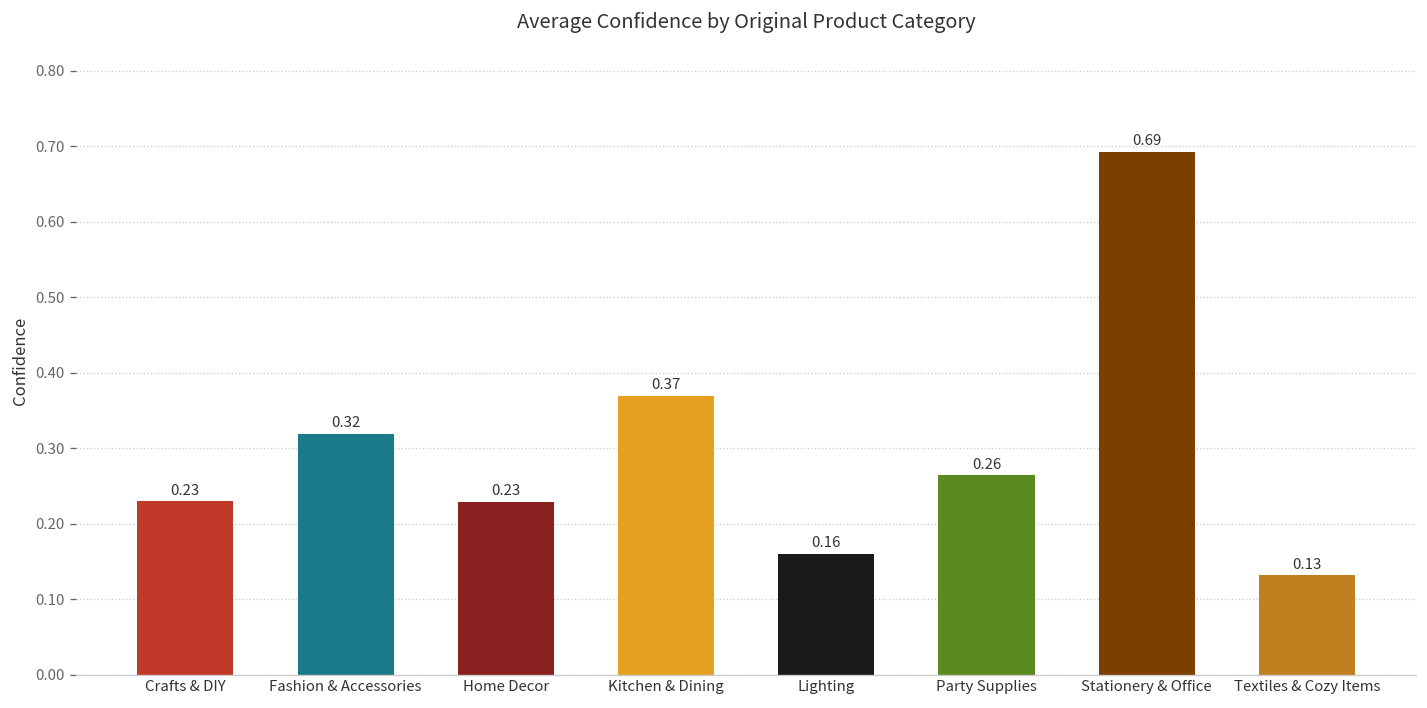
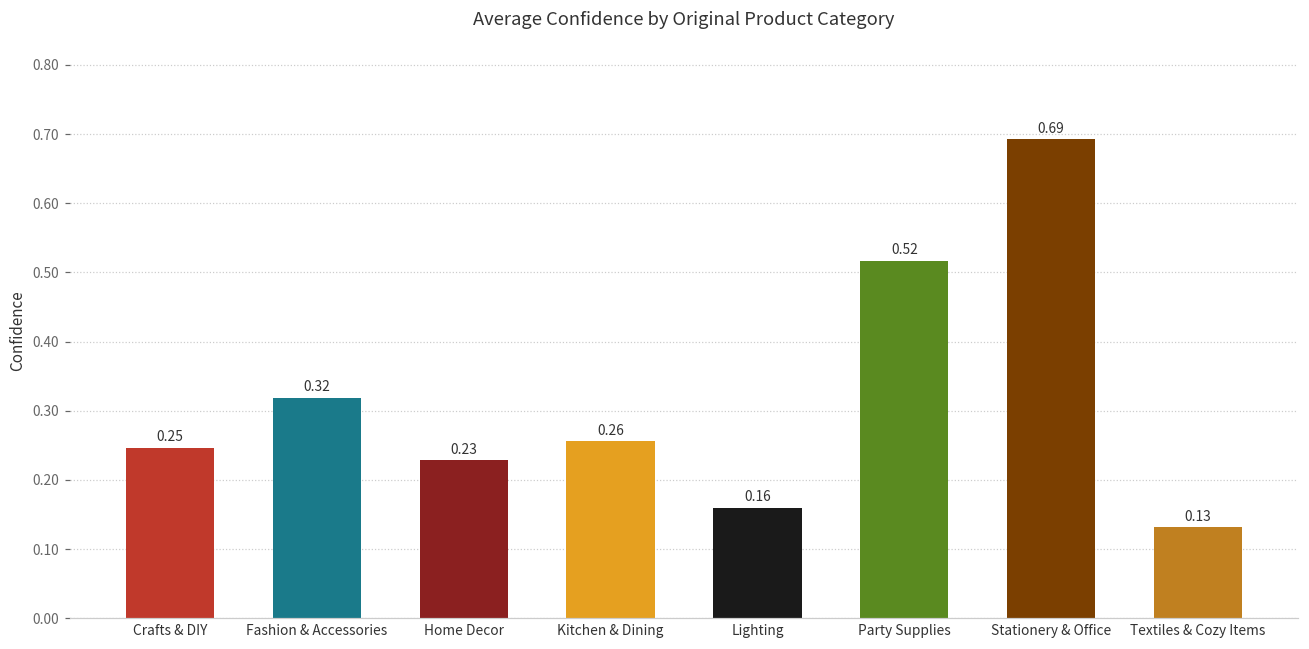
  {
-   "Crafts & DIY": 0.23,
+   "Crafts & DIY": 0.25,
    "Fashion & Accessories": 0.32,
    "Home Decor": 0.23,
-   "Kitchen & Dining": 0.37,
+   "Kitchen & Dining": 0.26,
    "Lighting": 0.16,
-   "Party Supplies": 0.26,
+   "Party Supplies": 0.52,
    "Stationery & Office": 0.69,
    "Textiles & Cozy Items": 0.13
  }
